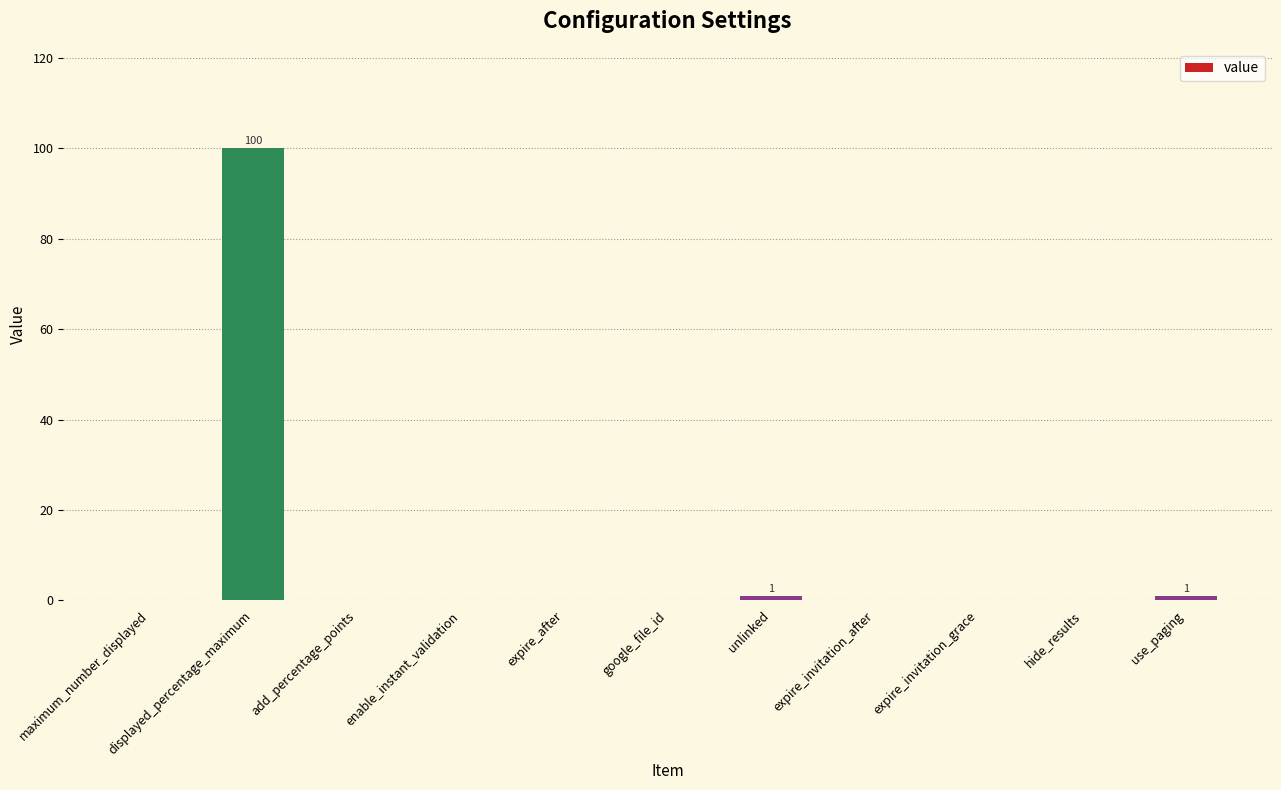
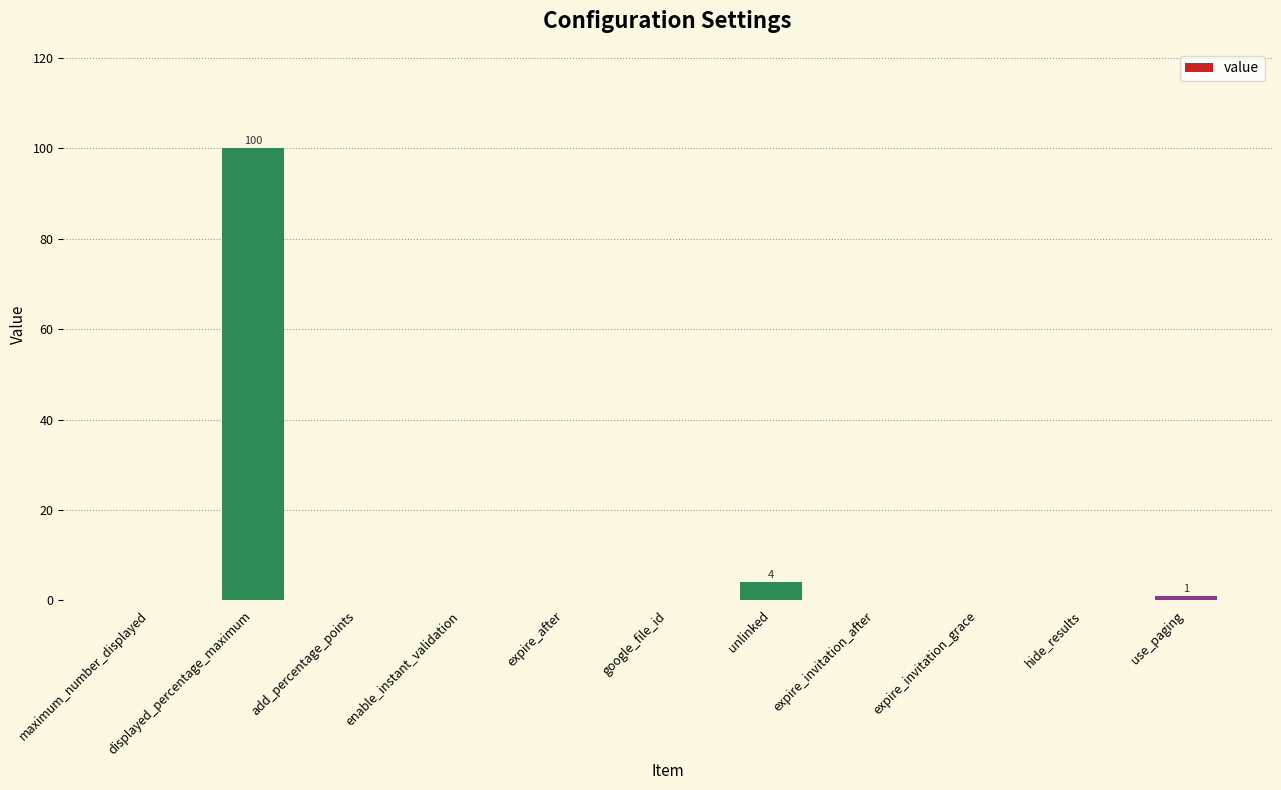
  {
    "displayed_percentage_maximum": 100,
-   "unlinked": 1,
+   "unlinked": 4,
    "use_paging": 1
  }
